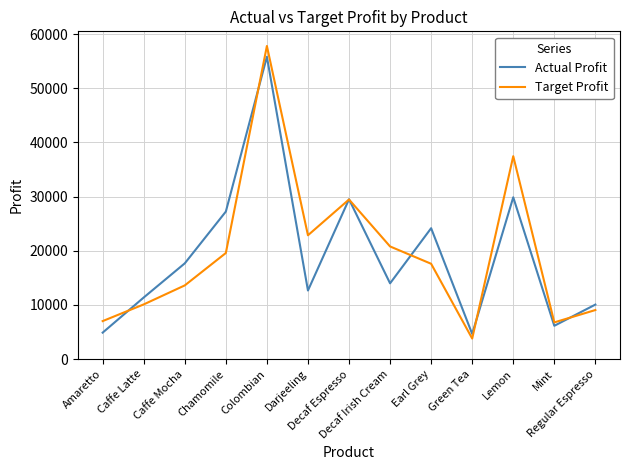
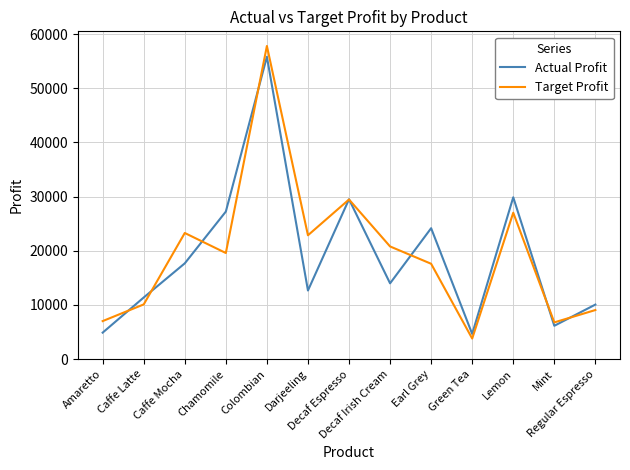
  {
    "Actual Profit": {
      "Amaretto": 5000,
      "Caffe Latte": 11000,
      "Caffe Mocha": 18000,
      "Chamomile": 27000,
      "Colombian": 56000,
      "Darjeeling": 13000,
      "Decaf Irish Cream": 14000,
      "Earl Grey": 24000,
      "Green Tea": 5000,
      "Lemon": 30000,
      "Mint": 6000,
      "Regular Espresso": 10000
    },
    "Target Profit": {
      "Amaretto": 7000,
      "Caffe Latte": 10000,
-     "Caffe Mocha": 14000,
+     "Caffe Mocha": 23000,
      "Chamomile": 20000,
      "Colombian": 58000,
      "Darjeeling": 23000,
      "Decaf Irish Cream": 21000,
      "Earl Grey": 18000,
      "Green Tea": 4000,
-     "Lemon": 37000,
+     "Lemon": 27000,
      "Mint": 7000,
      "Regular Espresso": 9000
    }
  }
